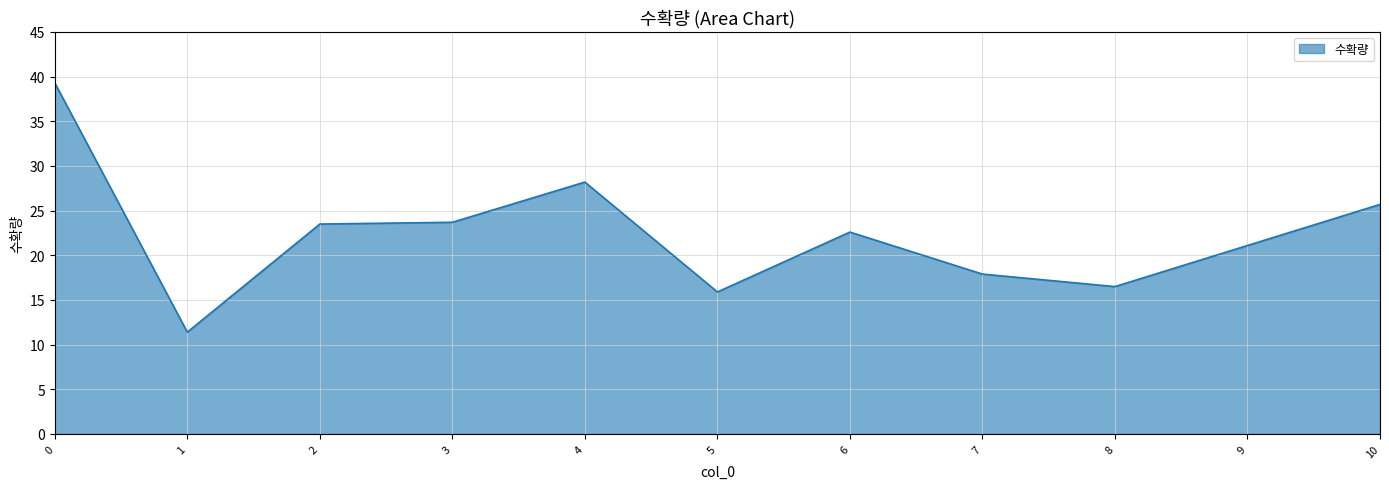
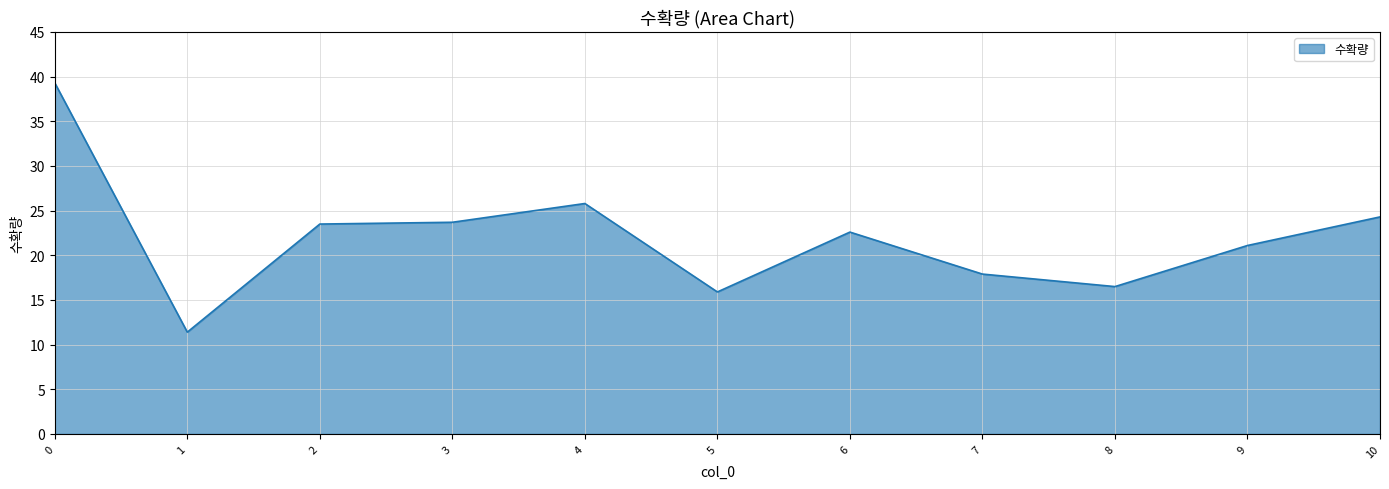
  {
    "0": 39,
    "1": 11,
    "2": 24,
    "3": 24,
-   "4": 28,
+   "4": 26,
    "5": 16,
    "6": 23,
    "7": 18,
    "8": 17,
    "9": 21,
-   "10": 26
+   "10": 24
  }
